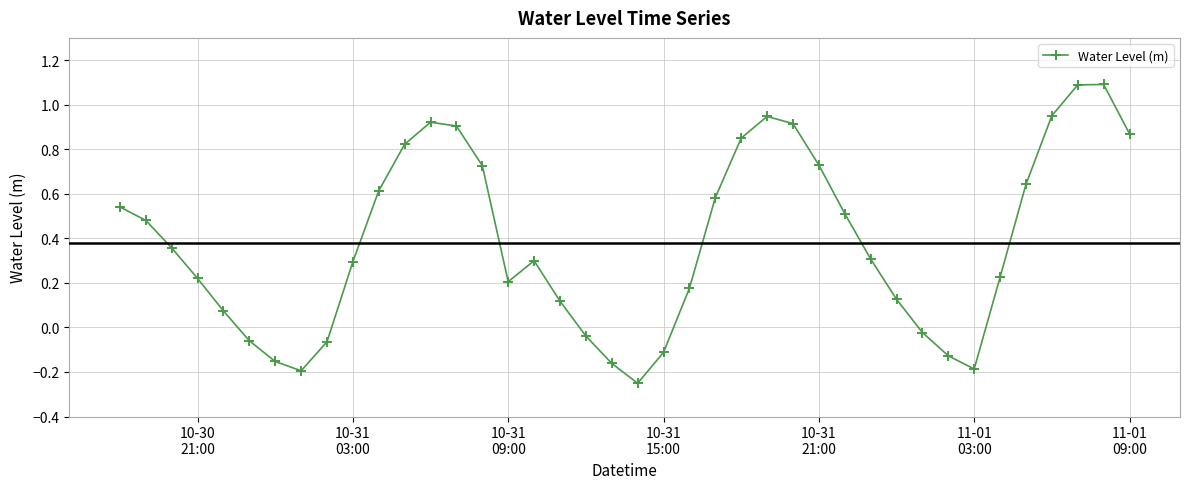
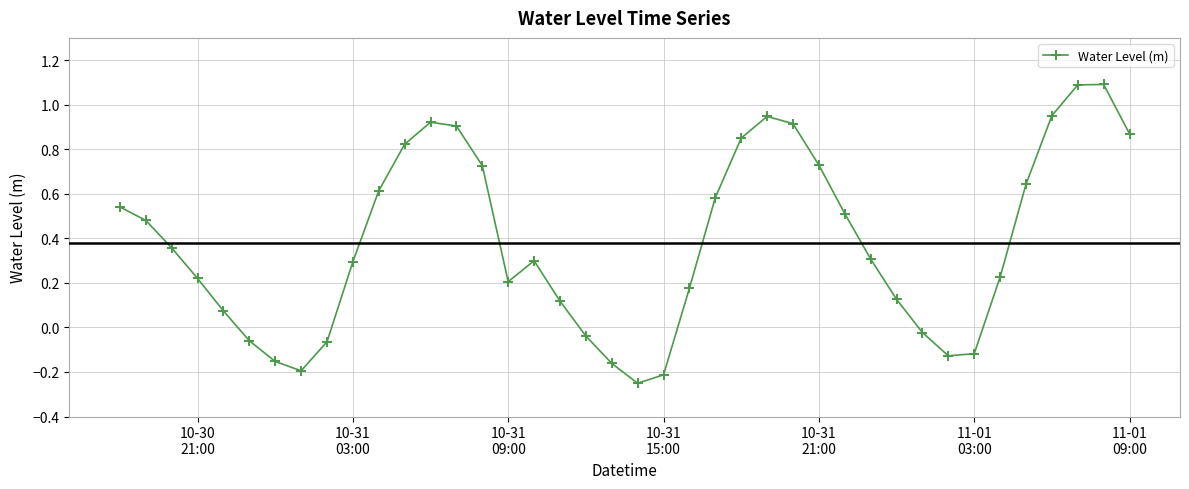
  {
    "10-30 21:00": 0.22,
    "10-31 03:00": 0.30,
    "10-31 09:00": 0.21,
-   "10-31 15:00": -0.11,
+   "10-31 15:00": -0.21,
    "10-31 21:00": 0.73,
-   "11-01 03:00": -0.19,
+   "11-01 03:00": -0.12,
    "11-01 09:00": 0.87
  }
